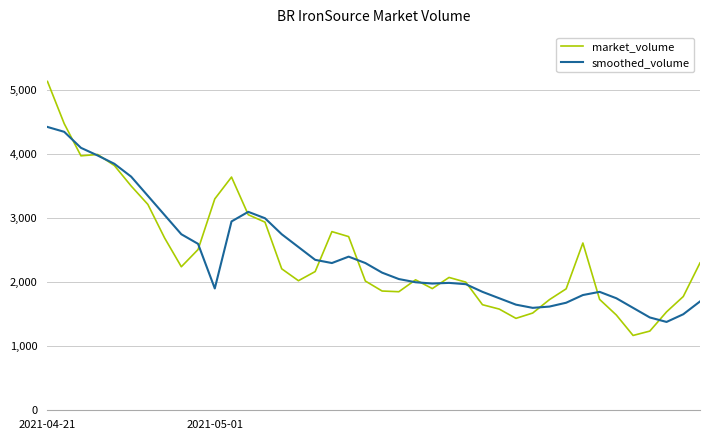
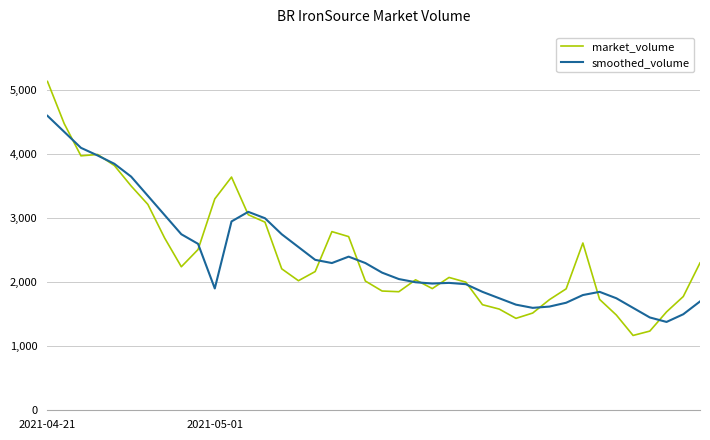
  {
    "market_volume": {
      "2021-04-21": "5,100",
      "2021-05-01": "3,300"
    },
    "smoothed_volume": {
-     "2021-04-21": "4,400",
+     "2021-04-21": "4,600",
      "2021-05-01": "1,900"
    }
  }
